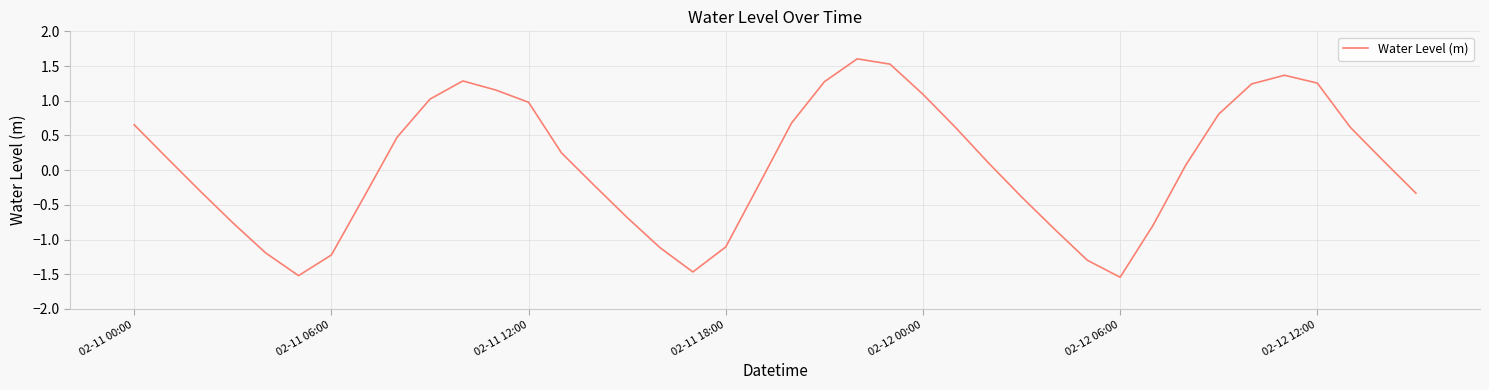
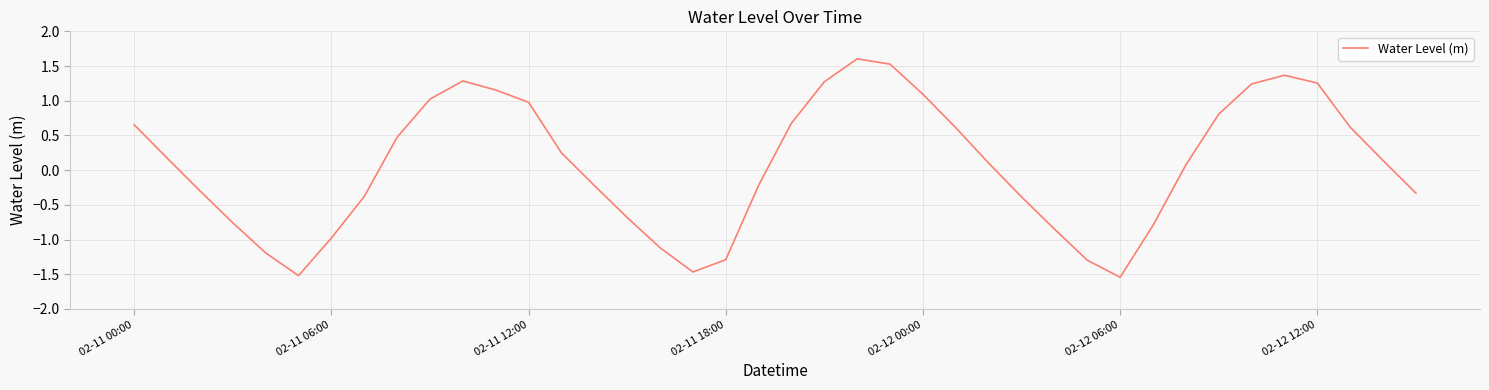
  {
    "02-11 00:00": 0.7,
-   "02-11 06:00": -1.2,
+   "02-11 06:00": -1.0,
    "02-11 12:00": 1.0,
-   "02-11 18:00": -1.1,
+   "02-11 18:00": -1.3,
    "02-12 00:00": 1.1,
    "02-12 06:00": -1.5,
    "02-12 12:00": 1.3
  }
